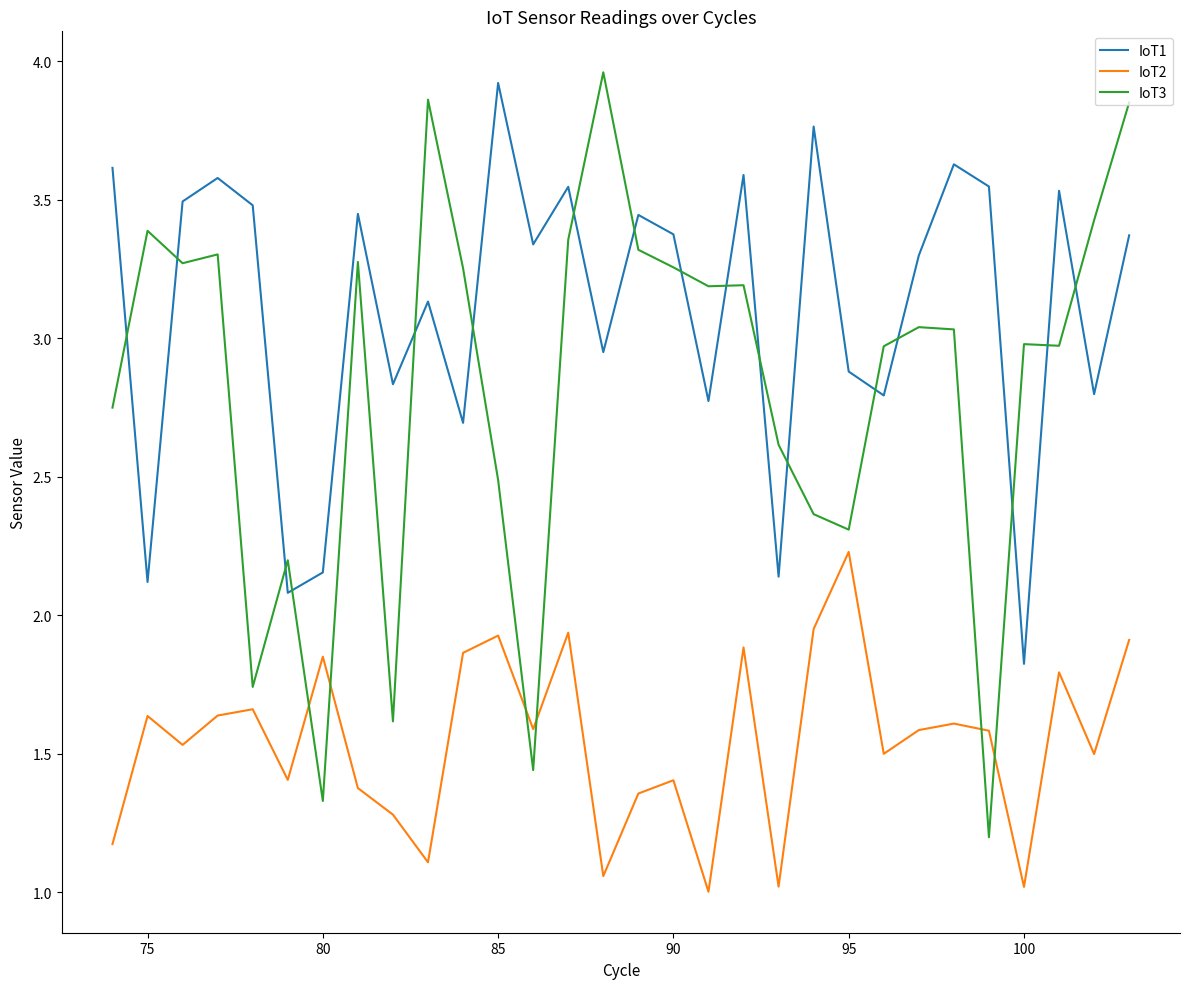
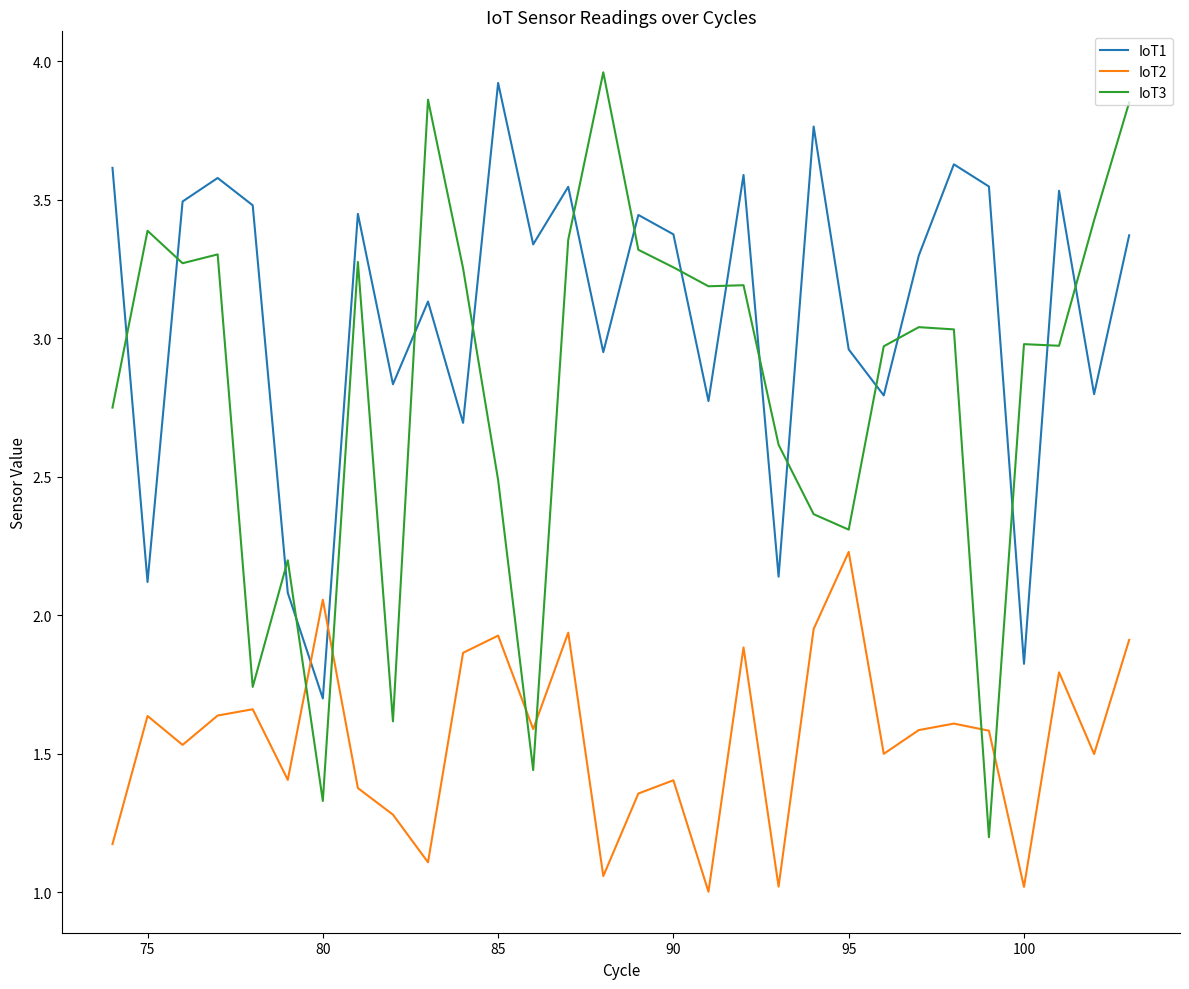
  {
    "IoT1": {
      "75": 2.12,
-     "80": 2.15,
+     "80": 1.70,
      "85": 3.92,
      "90": 3.38,
-     "95": 2.88,
+     "95": 2.96,
      "100": 1.82
    },
    "IoT2": {
      "75": 1.64,
-     "80": 1.85,
+     "80": 2.06,
      "85": 1.93,
      "90": 1.40,
      "95": 2.23,
      "100": 1.02
    },
    "IoT3": {
      "75": 3.39,
      "80": 1.33,
      "85": 2.49,
      "90": 3.26,
      "95": 2.31,
      "100": 2.98
    }
  }
